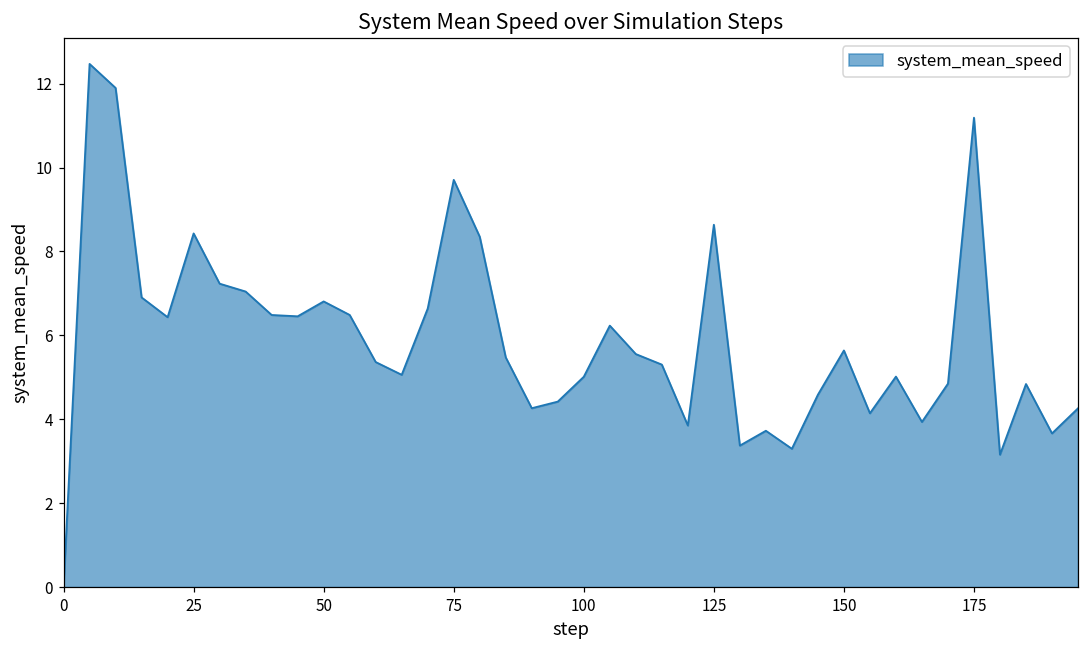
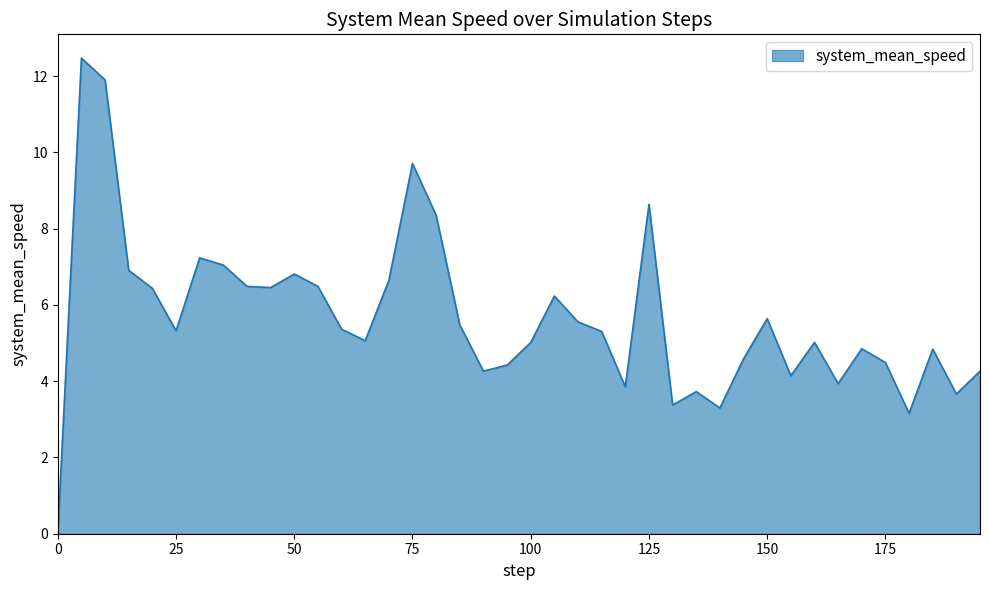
  {
    "0": 0.0,
-   "25": 8.4,
+   "25": 5.3,
    "50": 6.8,
    "75": 9.7,
    "100": 5.0,
    "125": 8.6,
    "150": 5.6,
-   "175": 11.2
+   "175": 4.5
  }
